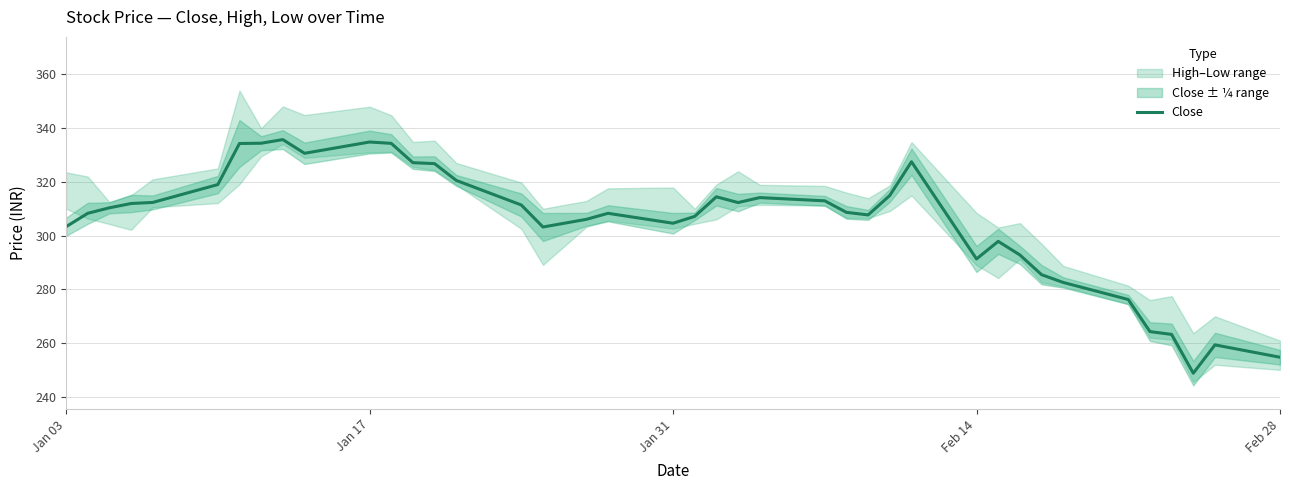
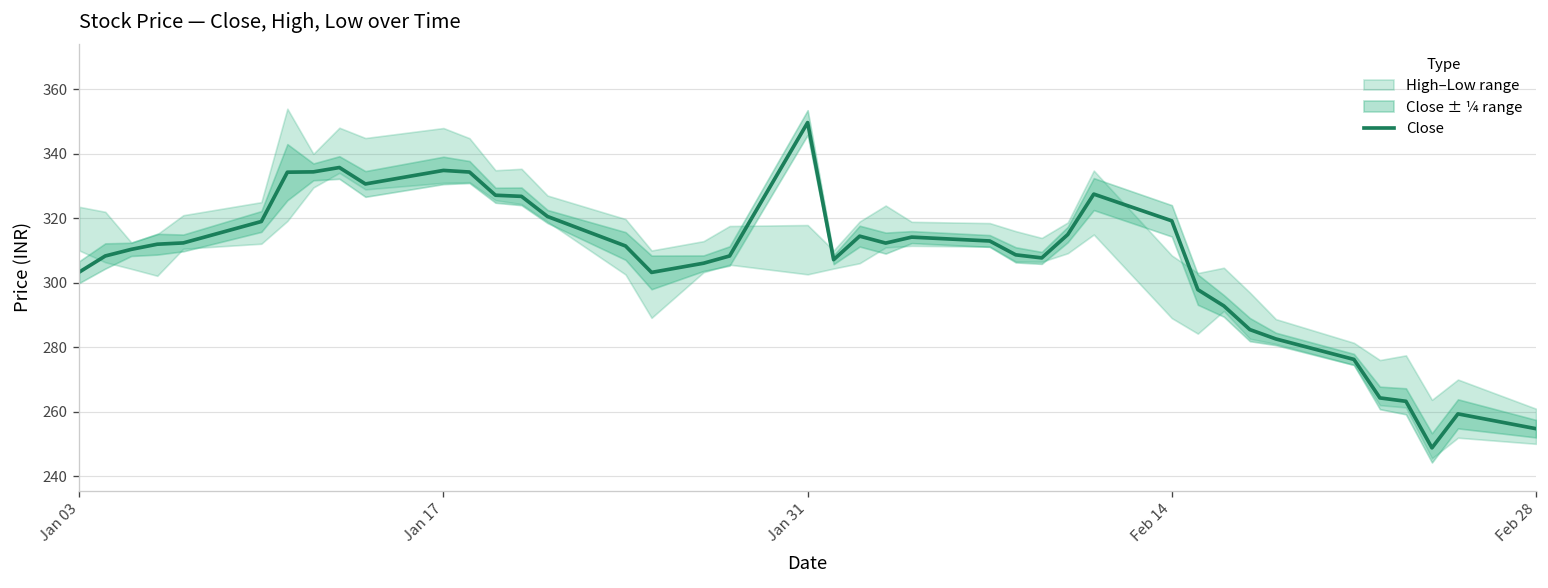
  {
    "Close": {
      "Jan 03": 303,
      "Jan 17": 335,
-     "Jan 31": 305,
-     "Feb 14": 291,
+     "Jan 31": 350,
+     "Feb 14": 319,
      "Feb 28": 255
    }
  }
